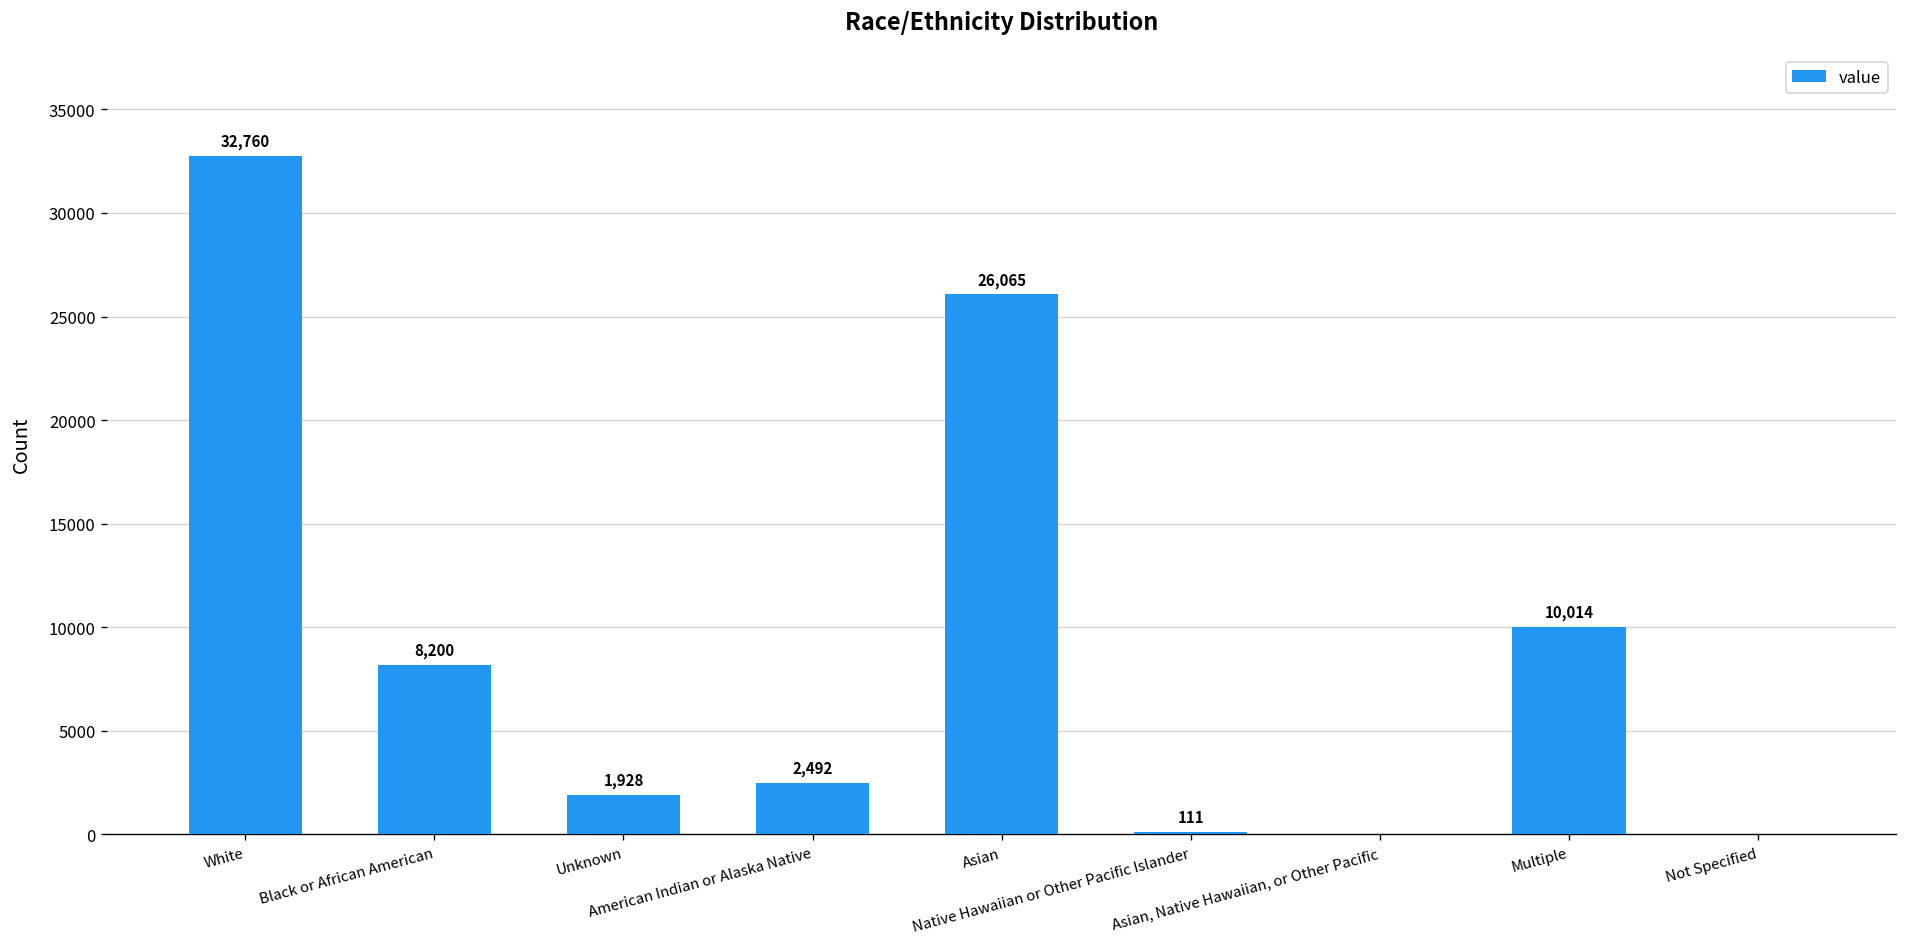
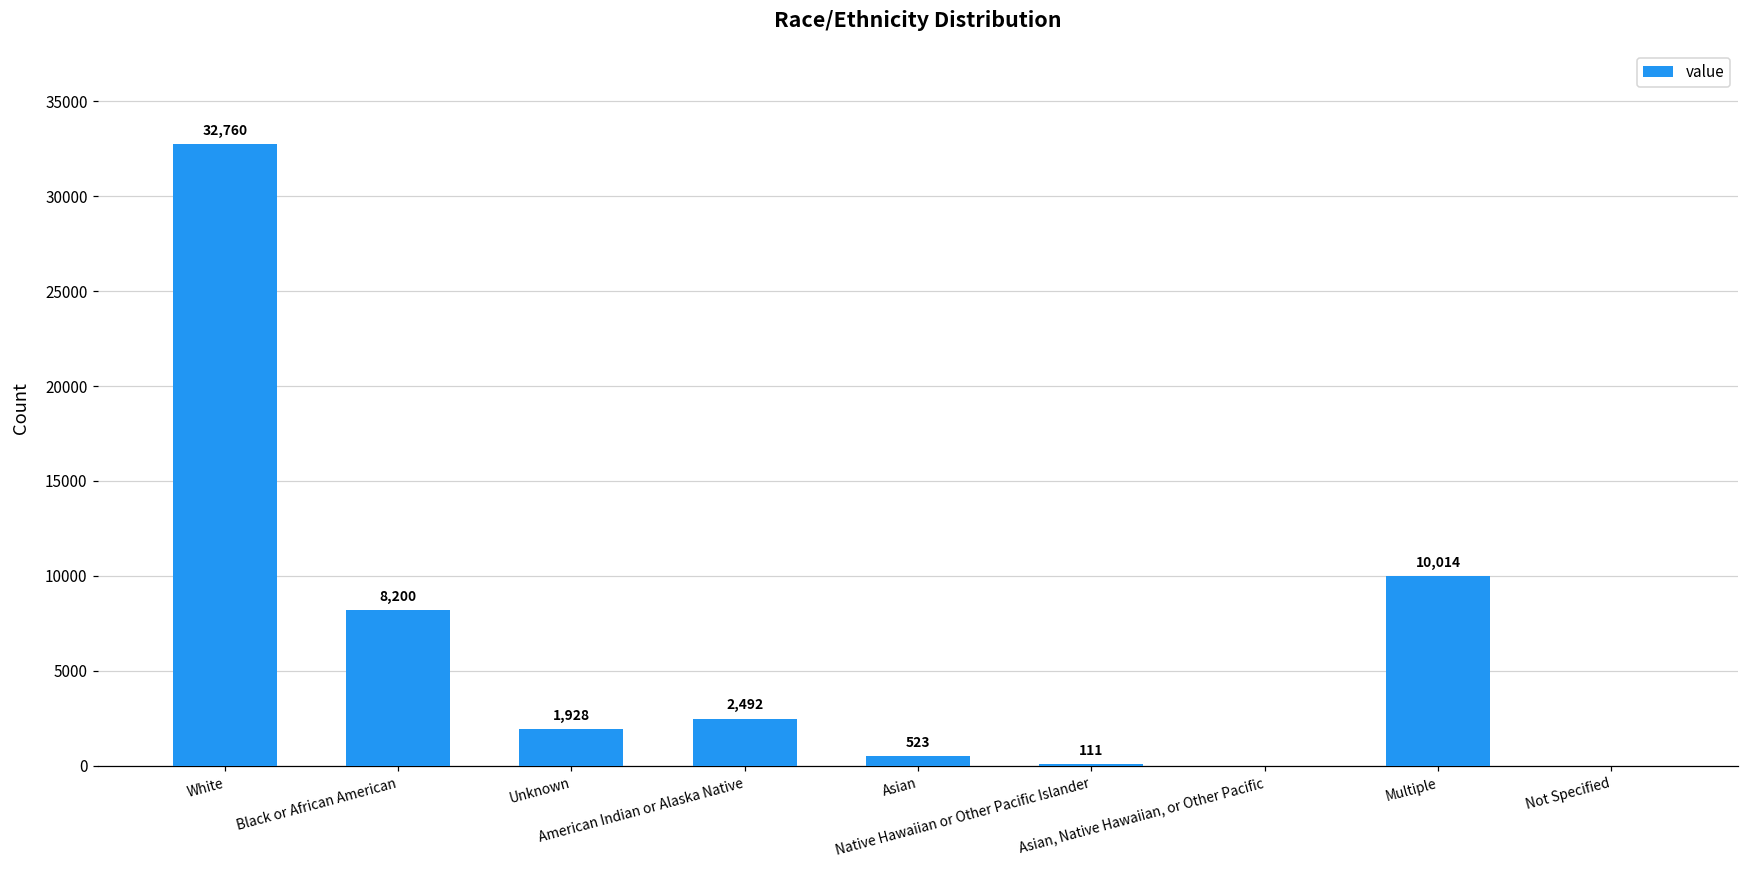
  {
    "White": "32,760",
    "Black or African American": "8,200",
    "Unknown": "1,928",
    "American Indian or Alaska Native": "2,492",
-   "Asian": "26,065",
+   "Asian": "523",
    "Native Hawaiian or Other Pacific Islander": "111",
    "Multiple": "10,014"
  }
